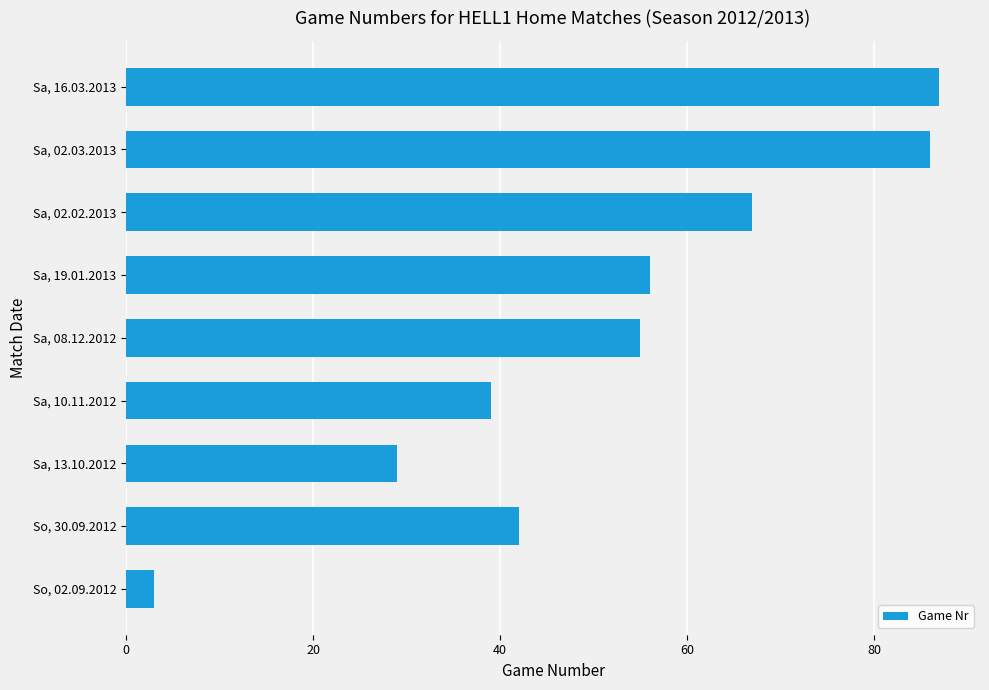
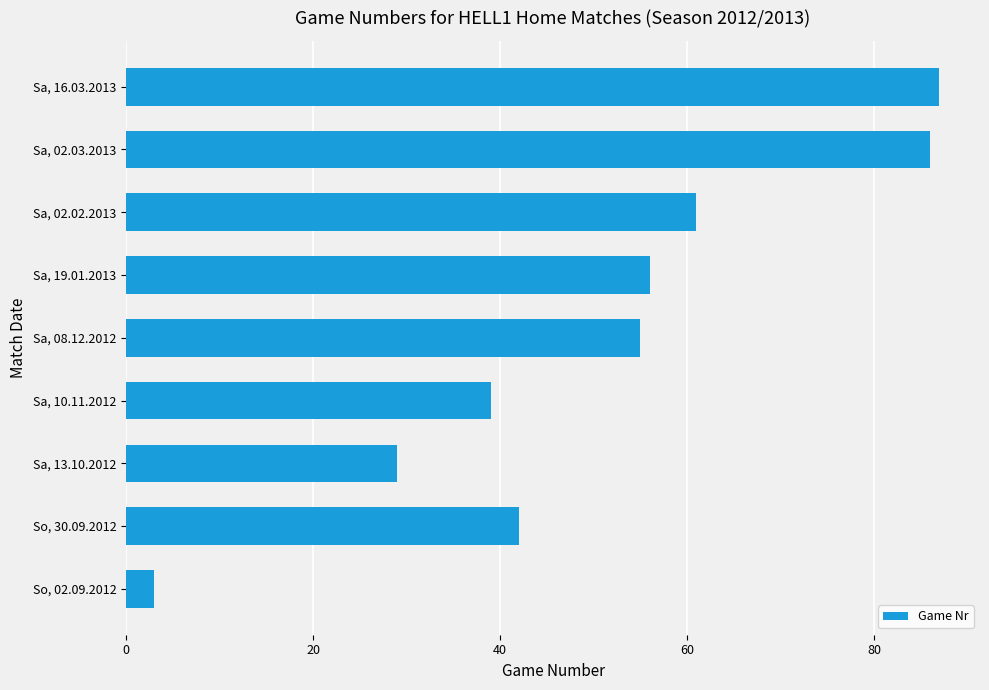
  {
    "Sa, 16.03.2013": 87,
    "Sa, 02.03.2013": 86,
-   "Sa, 02.02.2013": 67,
+   "Sa, 02.02.2013": 61,
    "Sa, 19.01.2013": 56,
    "Sa, 08.12.2012": 55,
    "Sa, 10.11.2012": 39,
    "Sa, 13.10.2012": 29,
    "So, 30.09.2012": 42,
    "So, 02.09.2012": 3
  }
